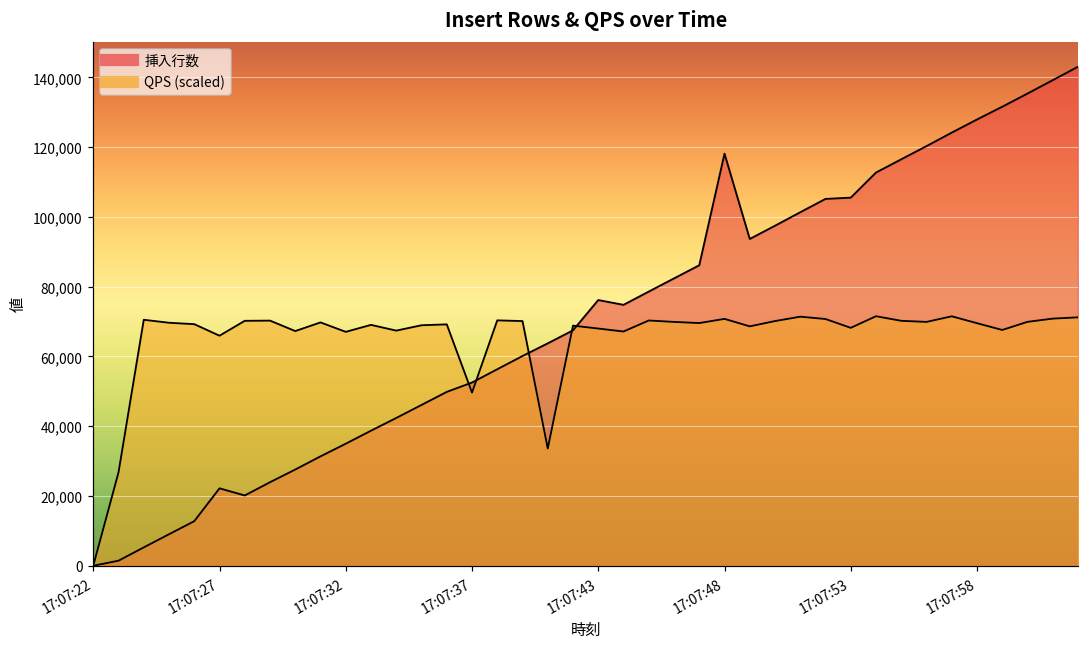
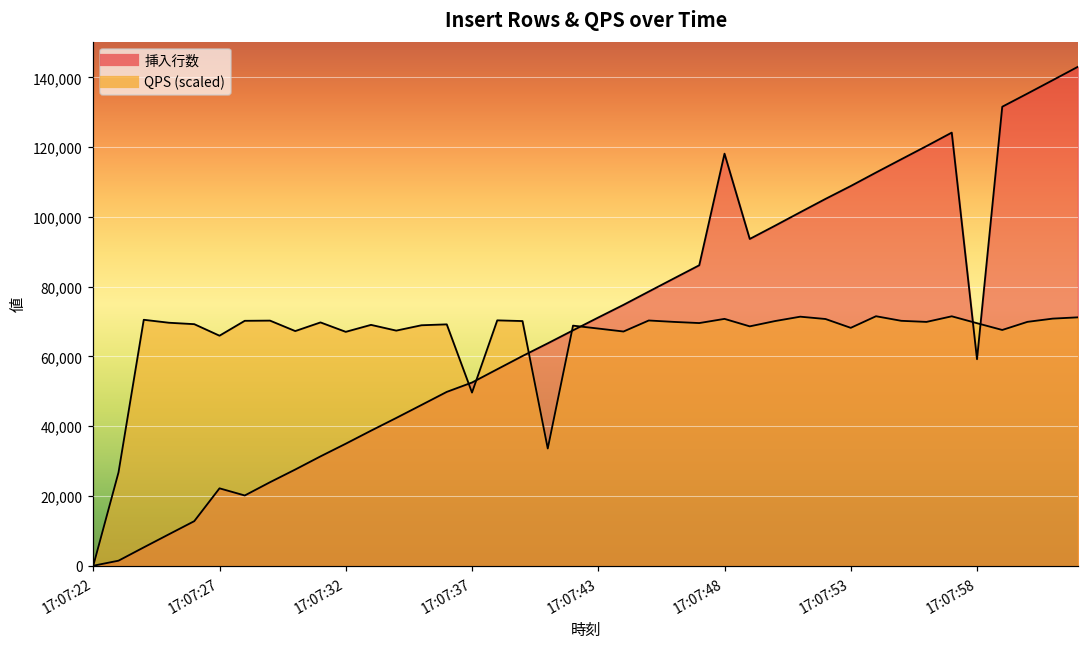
  {
    "挿入行数": {
      "17:07:27": "22,000",
      "17:07:32": "35,000",
      "17:07:37": "53,000",
-     "17:07:43": "76,000",
+     "17:07:43": "71,000",
      "17:07:48": "118,000",
-     "17:07:53": "106,000",
-     "17:07:58": "128,000"
+     "17:07:53": "109,000",
+     "17:07:58": "59,000"
    }
  }
